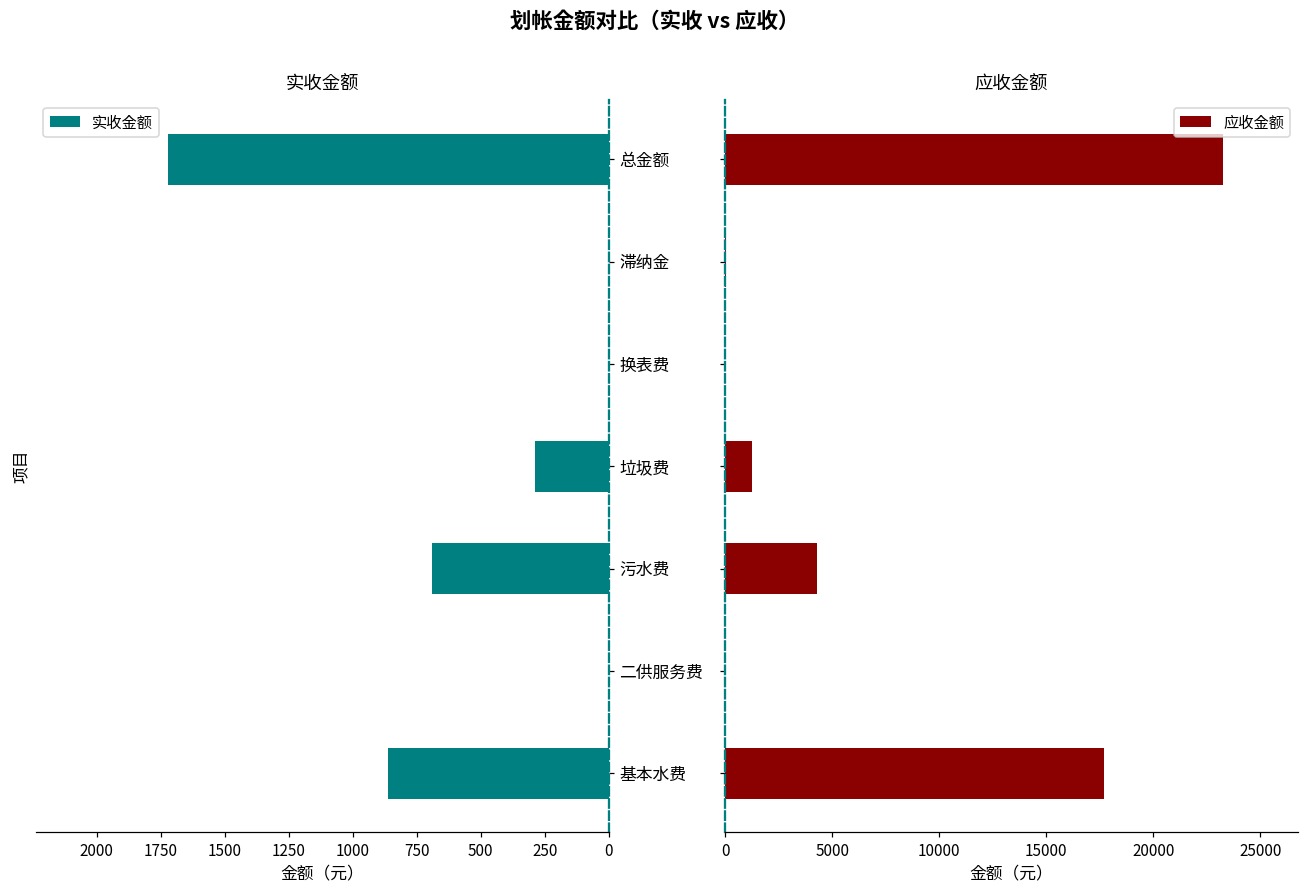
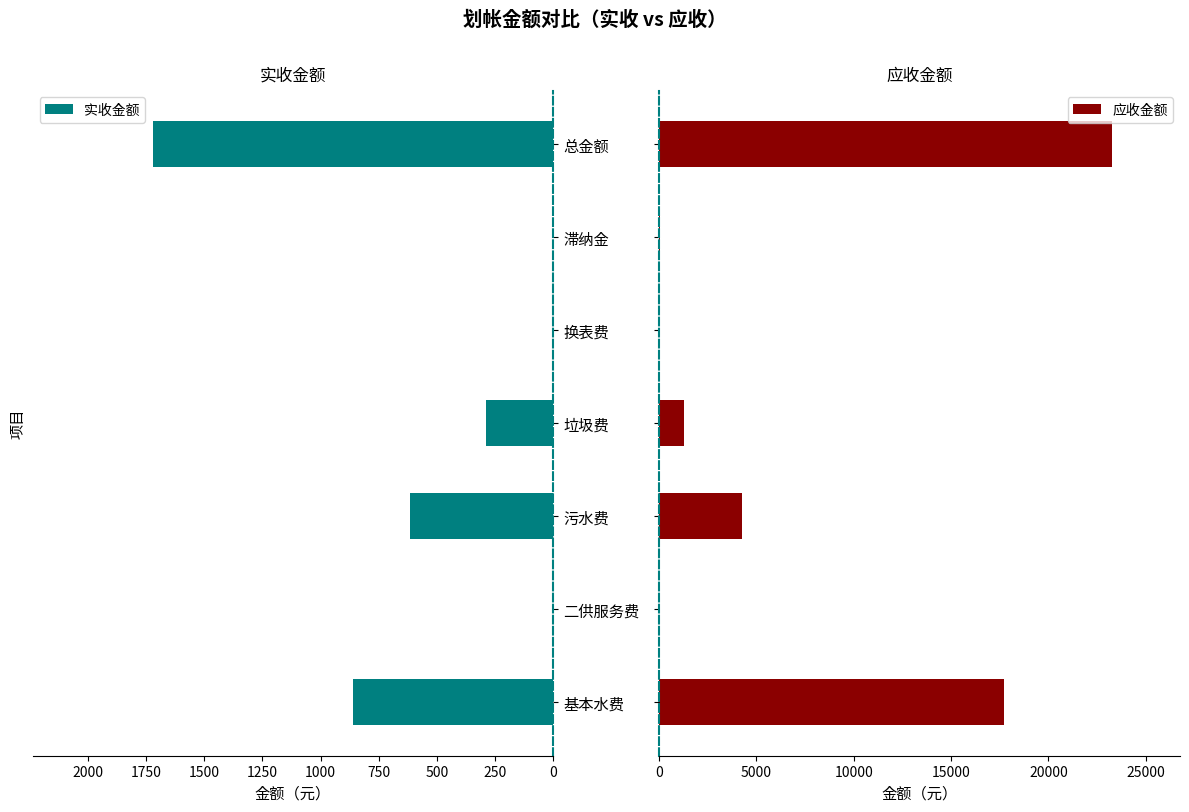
  {
    "实收金额": {
      "总金额": 1720,
      "滞纳金": 0,
      "换表费": 0,
      "垃圾费": 290,
-     "污水费": 690,
+     "污水费": 610,
      "二供服务费": 0,
      "基本水费": 860
    }
  }
